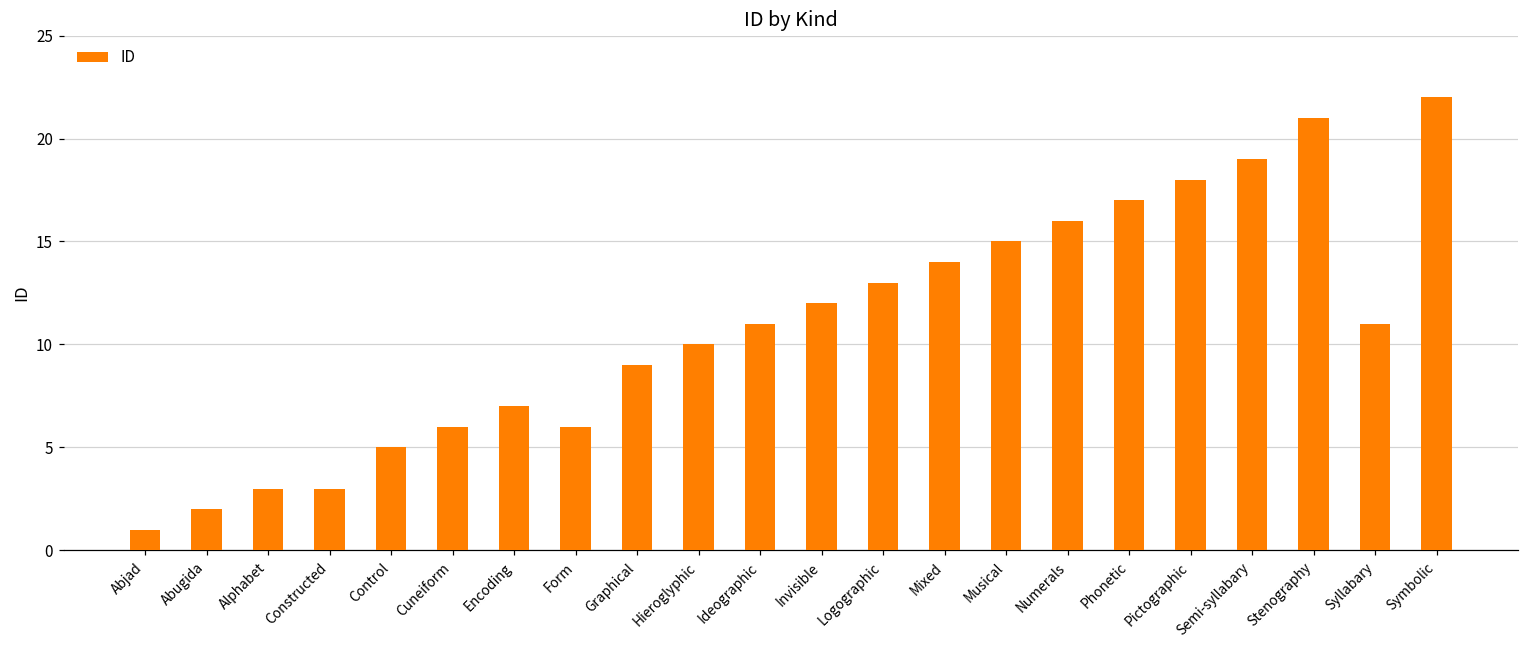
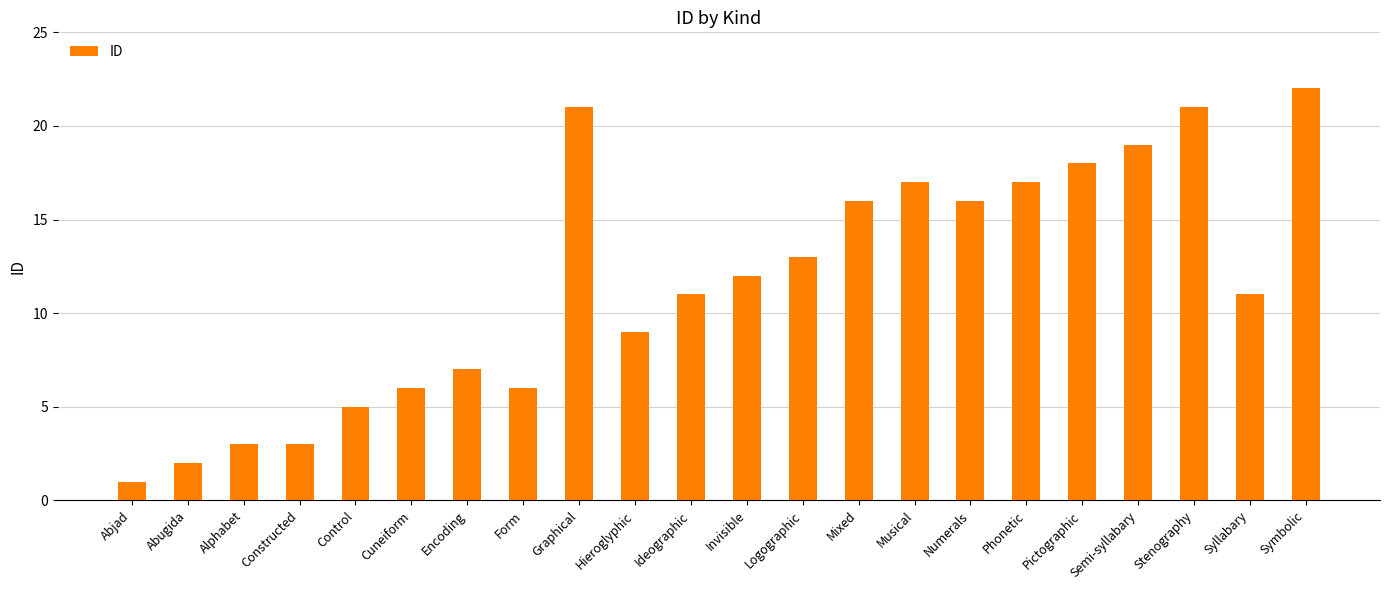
  {
    "Abjad": 1,
    "Abugida": 2,
    "Alphabet": 3,
    "Constructed": 3,
    "Control": 5,
    "Cuneiform": 6,
    "Encoding": 7,
    "Form": 6,
-   "Graphical": 9,
-   "Hieroglyphic": 10,
+   "Graphical": 21,
+   "Hieroglyphic": 9,
    "Ideographic": 11,
    "Invisible": 12,
    "Logographic": 13,
-   "Mixed": 14,
-   "Musical": 15,
+   "Mixed": 16,
+   "Musical": 17,
    "Numerals": 16,
    "Phonetic": 17,
    "Pictographic": 18,
    "Semi-syllabary": 19,
    "Stenography": 21,
    "Syllabary": 11,
    "Symbolic": 22
  }
